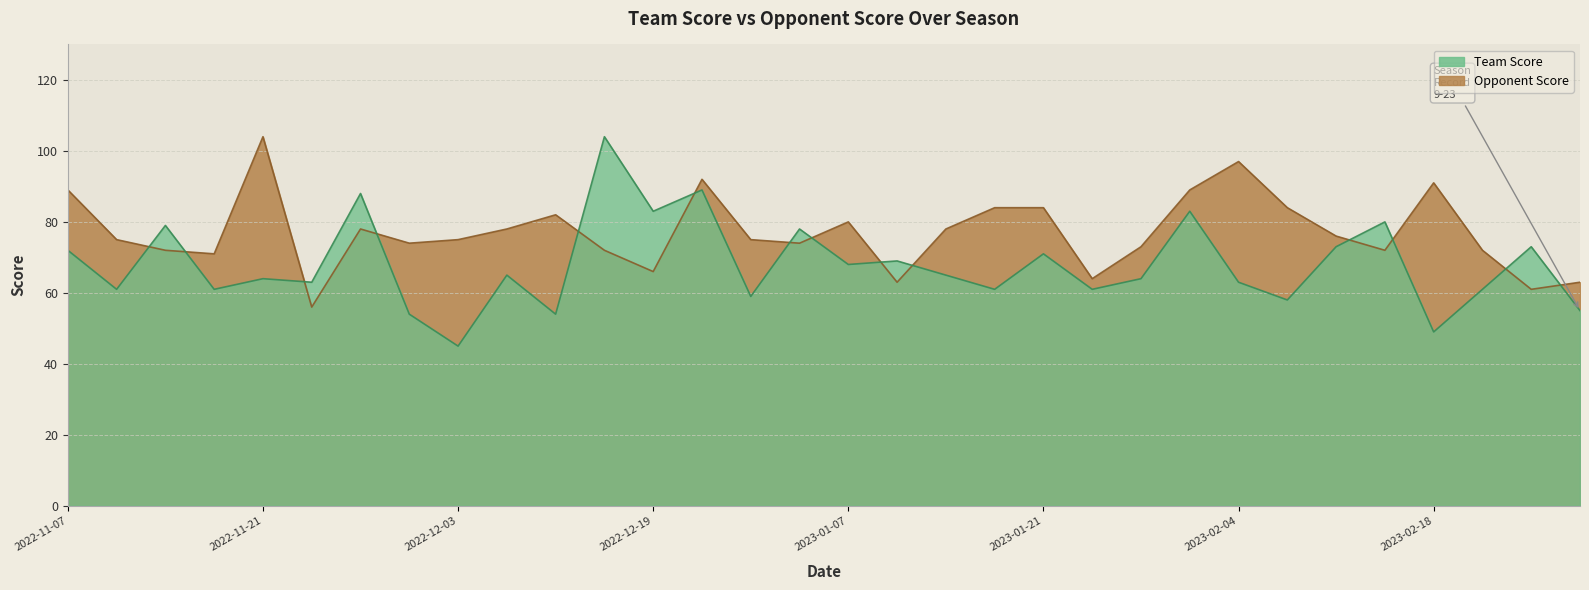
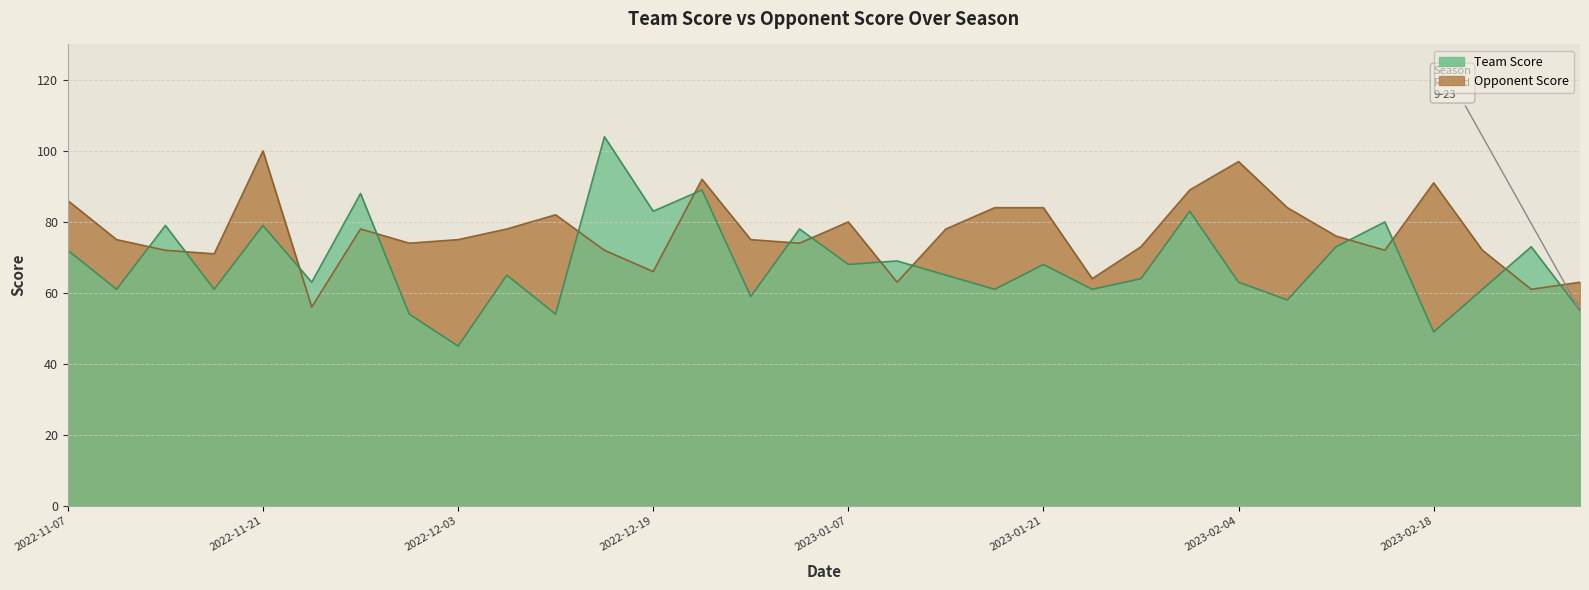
  {
    "Opponent Score": {
-     "2022-11-07": 89,
-     "2022-11-21": 104,
+     "2022-11-07": 86,
+     "2022-11-21": 100,
      "2022-12-03": 75,
      "2022-12-19": 66,
      "2023-01-07": 80,
      "2023-01-21": 84,
      "2023-02-04": 97
    },
    "Team Score": {
      "2022-11-07": 72,
-     "2022-11-21": 64,
+     "2022-11-21": 79,
      "2022-12-03": 45,
      "2022-12-19": 83,
      "2023-01-07": 68,
-     "2023-01-21": 71,
+     "2023-01-21": 68,
      "2023-02-04": 63,
      "2023-02-18": 49
    }
  }
